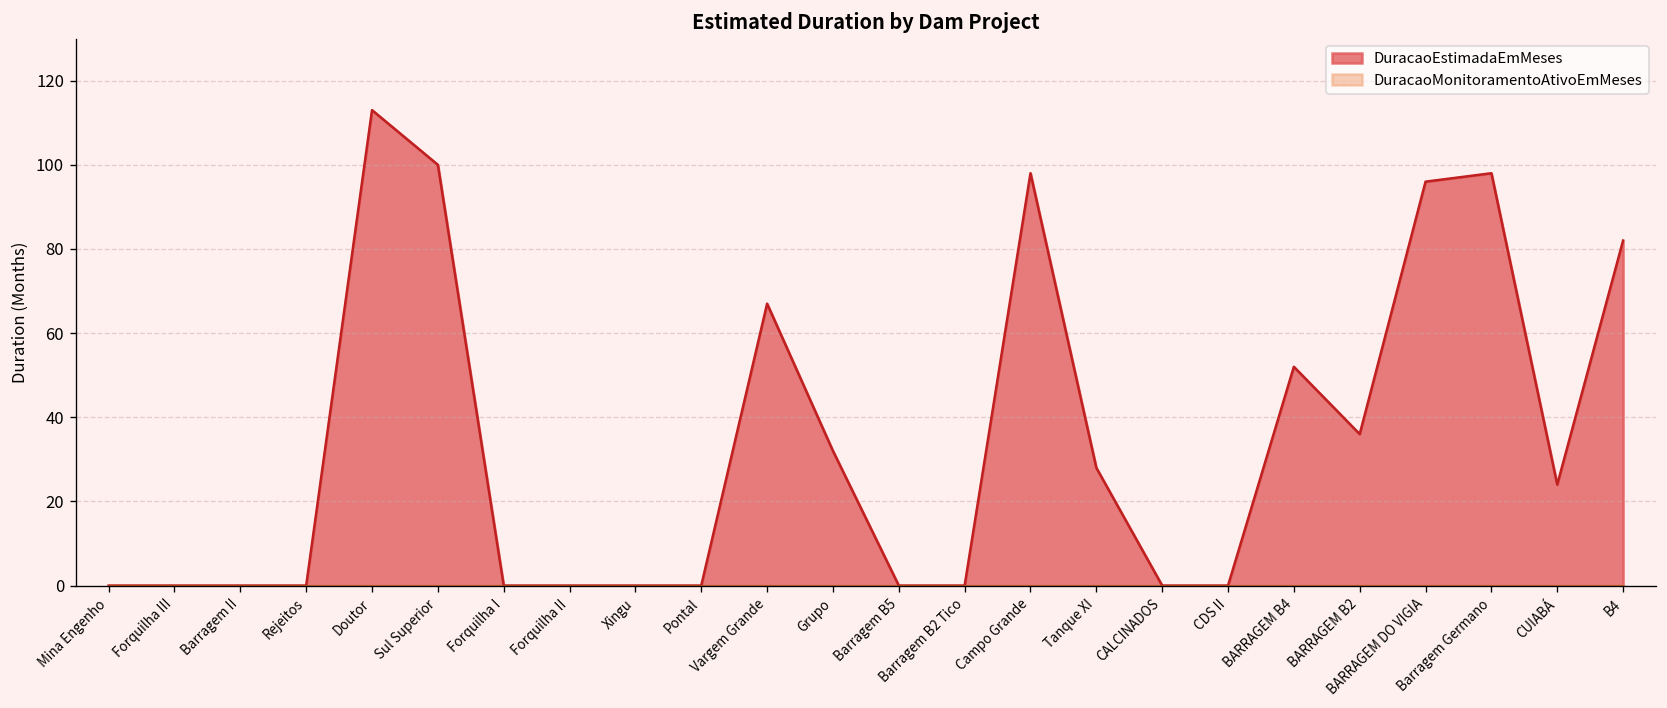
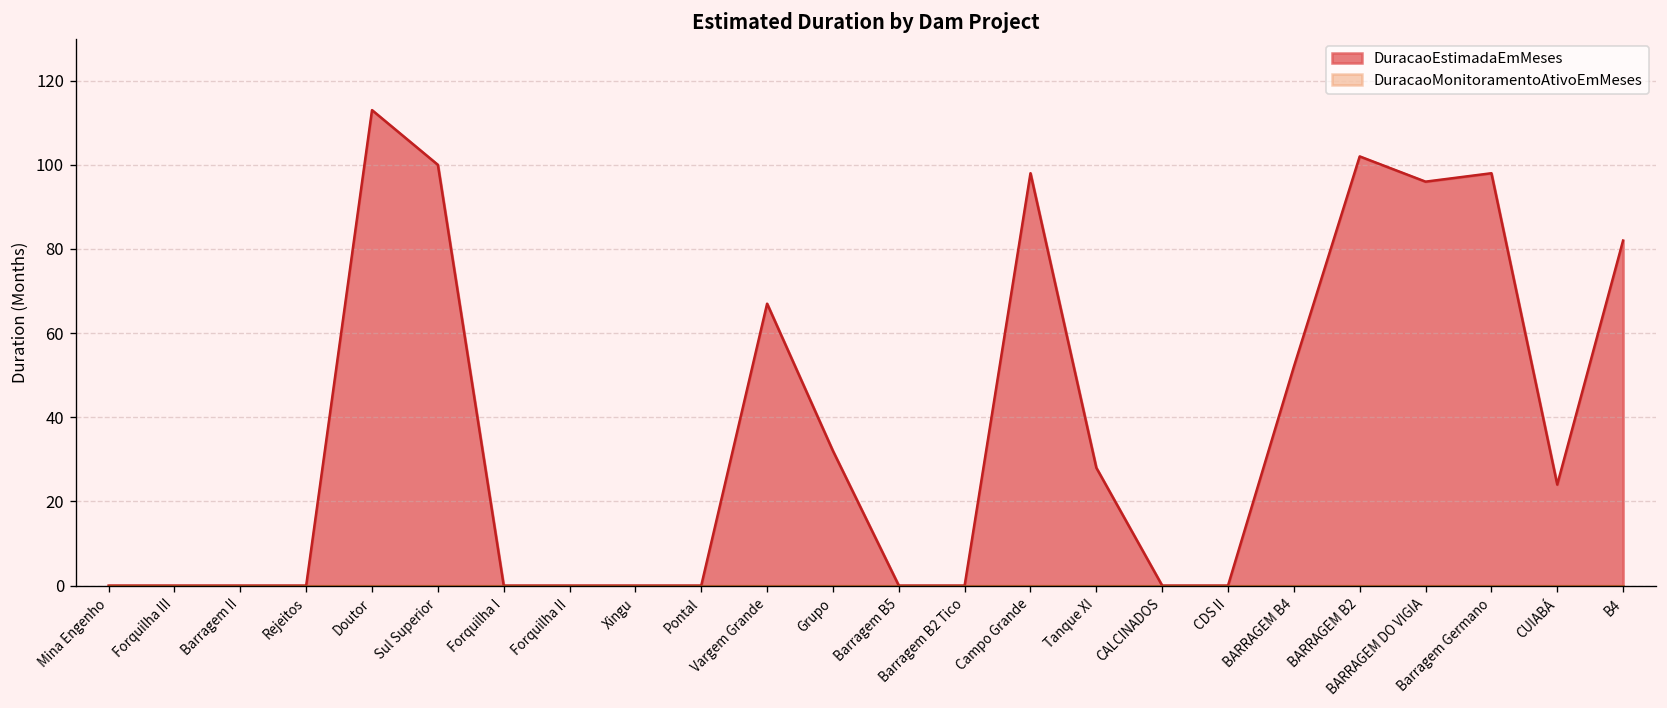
  {
    "DuracaoEstimadaEmMeses": {
      "Doutor": 113,
      "Sul Superior": 100,
      "Vargem Grande": 67,
      "Grupo": 32,
      "Campo Grande": 98,
      "Tanque XI": 28,
      "BARRAGEM B4": 52,
-     "BARRAGEM B2": 36,
+     "BARRAGEM B2": 102,
      "BARRAGEM DO VIGIA": 96,
      "Barragem Germano": 98,
      "CUIABÁ": 24,
      "B4": 82
    },
    "DuracaoMonitoramentoAtivoEmMeses": {
      "Doutor": 0,
      "Sul Superior": 0,
      "Vargem Grande": 0,
      "Grupo": 0,
      "Campo Grande": 0,
      "Tanque XI": 0,
      "BARRAGEM B4": 0,
      "BARRAGEM B2": 0,
      "BARRAGEM DO VIGIA": 0,
      "Barragem Germano": 0,
      "CUIABÁ": 0,
      "B4": 0
    }
  }
